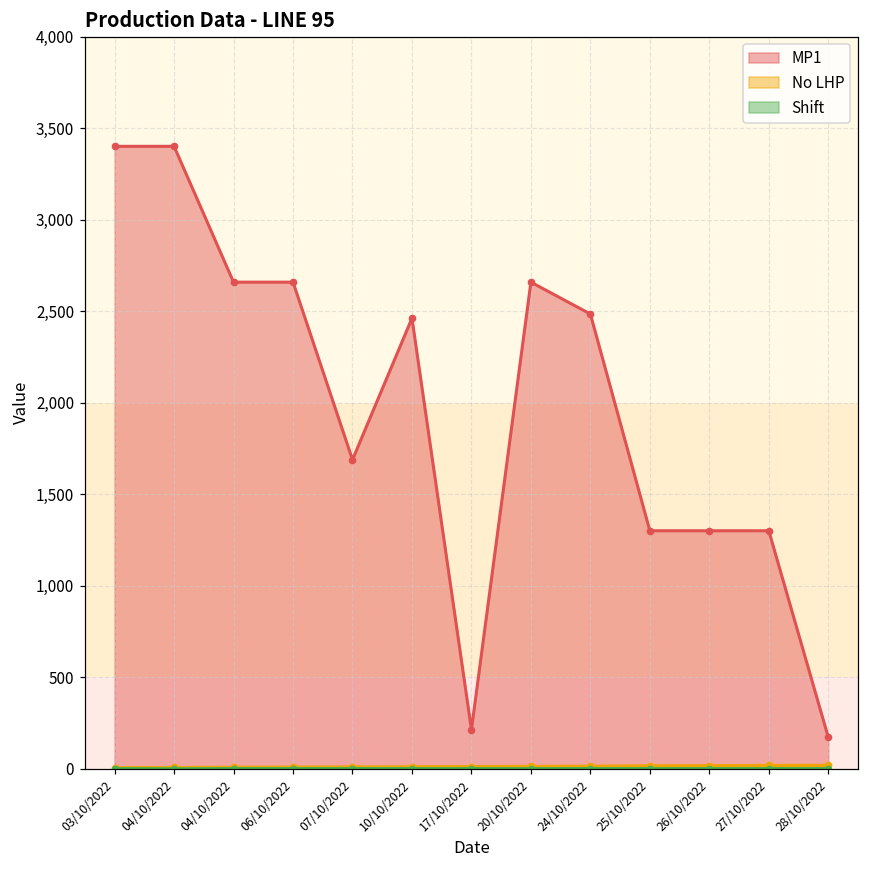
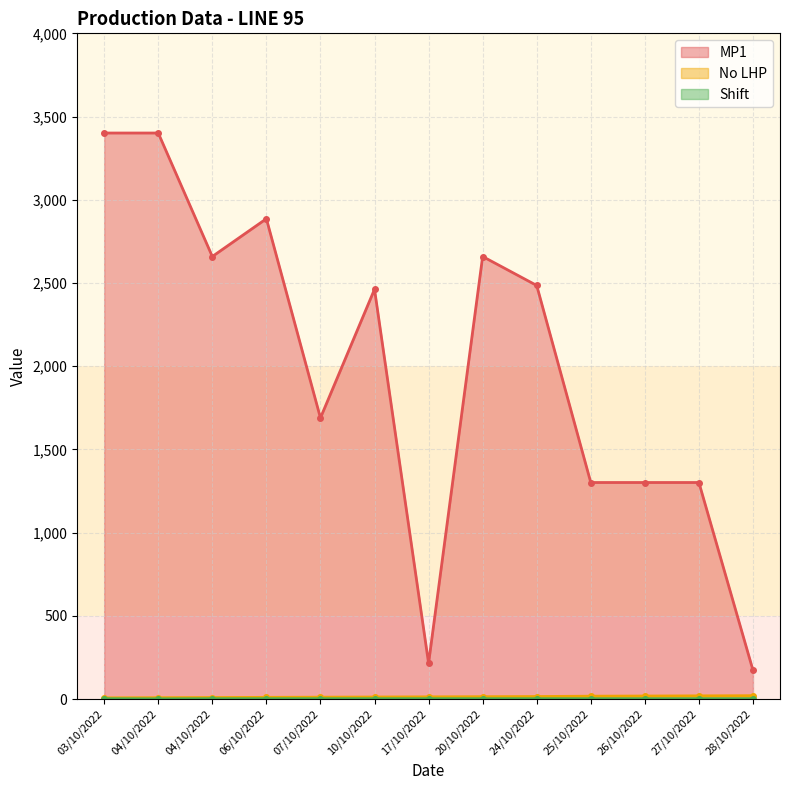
  {
    "MP1": {
      "03/10/2022": "3,400",
-     "06/10/2022": "2,660",
+     "06/10/2022": "2,890",
      "07/10/2022": "1,690",
      "10/10/2022": "2,460",
      "17/10/2022": "220",
      "20/10/2022": "2,660",
      "24/10/2022": "2,490",
      "25/10/2022": "1,300",
      "26/10/2022": "1,300",
      "27/10/2022": "1,300",
      "28/10/2022": "170"
    },
    "No LHP": {
      "26/10/2022": "20",
      "27/10/2022": "20",
      "28/10/2022": "20"
    },
    "Shift": {
      "26/10/2022": "0",
      "27/10/2022": "0",
      "28/10/2022": "0"
    }
  }
